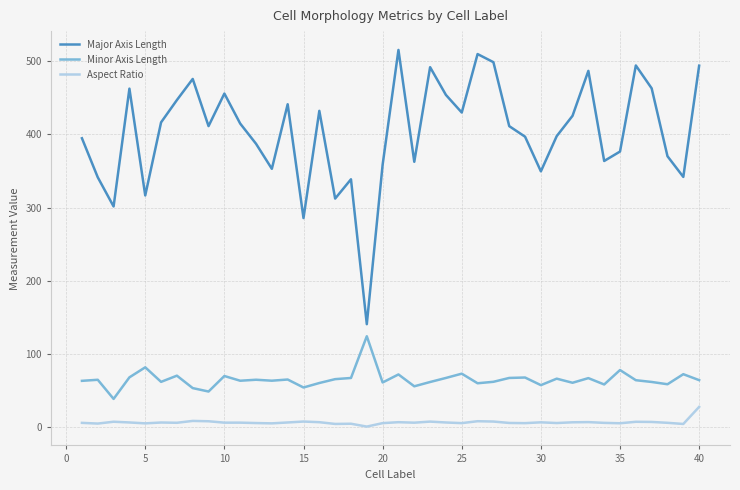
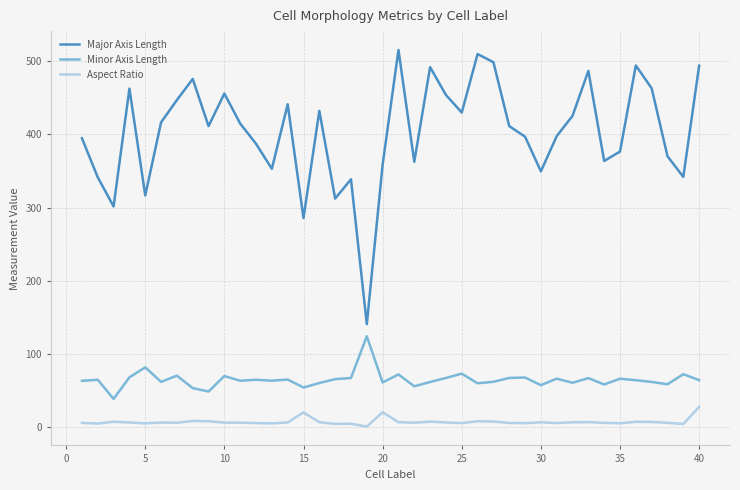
  {
    "Major Axis Length": {
      "5": 320,
      "10": 460,
      "15": 290,
      "20": 360,
      "25": 430,
      "30": 350,
      "35": 380,
      "40": 490
    },
    "Minor Axis Length": {
      "5": 80,
      "10": 70,
      "15": 50,
      "20": 60,
      "25": 70,
      "30": 60,
-     "35": 80,
+     "35": 70,
      "40": 60
    },
    "Aspect Ratio": {
      "5": 10,
      "10": 10,
-     "15": 10,
-     "20": 10,
+     "15": 20,
+     "20": 20,
      "25": 10,
      "30": 10,
      "35": 10,
      "40": 30
    }
  }
